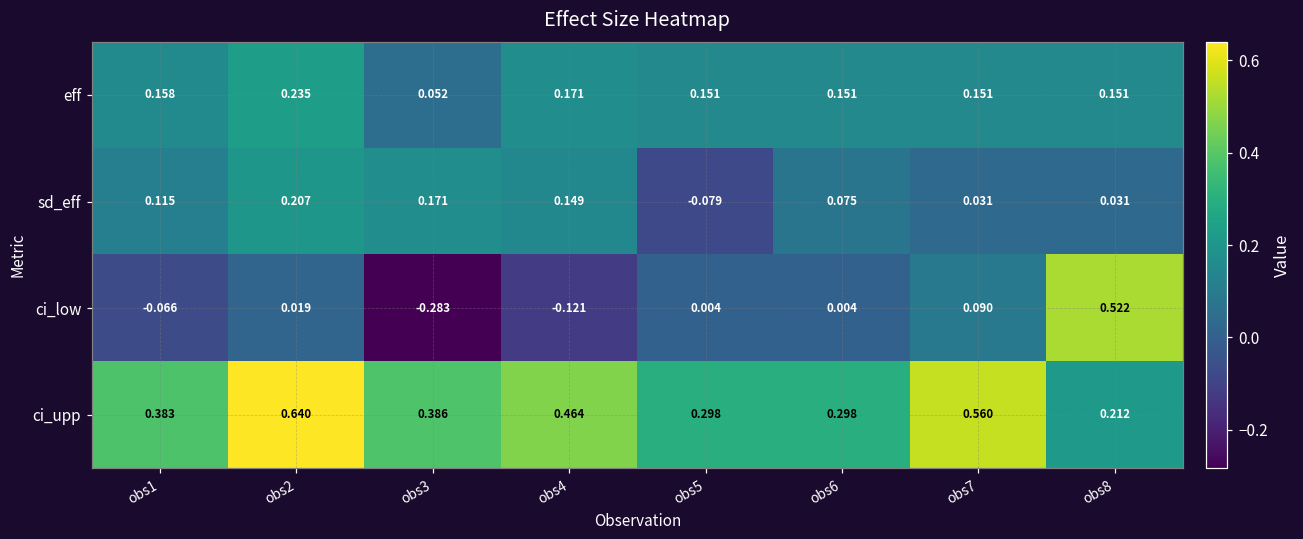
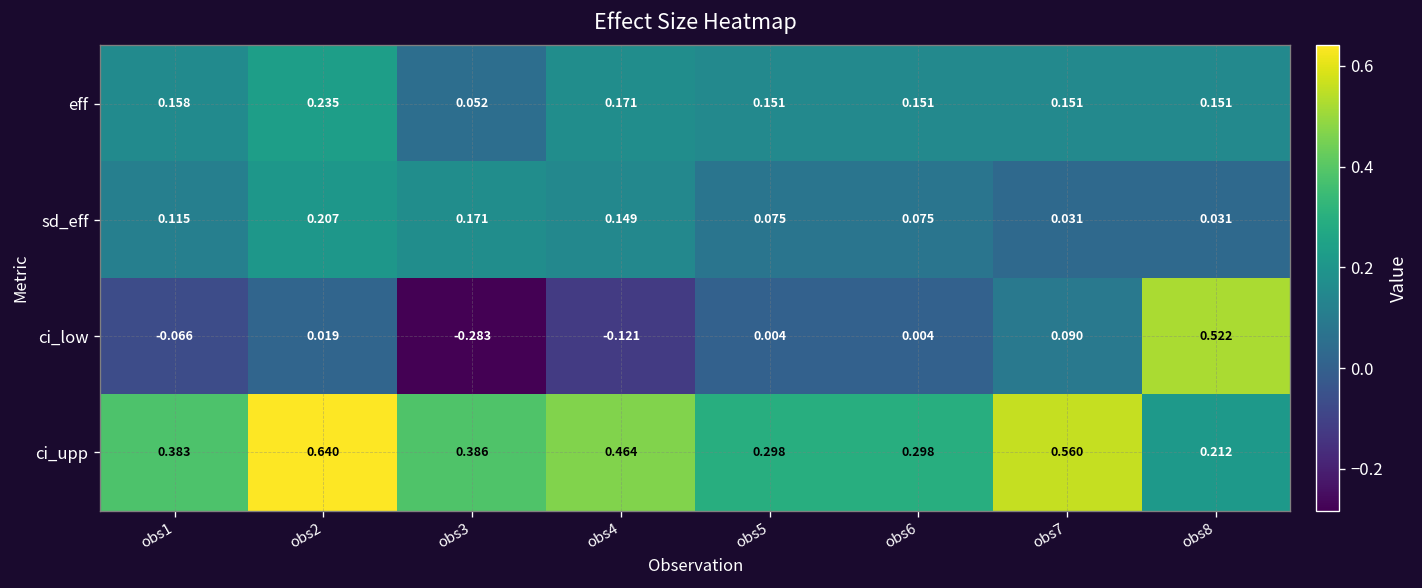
  {
    "eff": {
      "obs1": 0.158,
      "obs2": 0.235,
      "obs3": 0.052,
      "obs4": 0.171,
      "obs5": 0.151,
      "obs6": 0.151,
      "obs7": 0.151,
      "obs8": 0.151
    },
    "sd_eff": {
      "obs1": 0.115,
      "obs2": 0.207,
      "obs3": 0.171,
      "obs4": 0.149,
-     "obs5": -0.079,
+     "obs5": 0.075,
      "obs6": 0.075,
      "obs7": 0.031,
      "obs8": 0.031
    },
    "ci_low": {
      "obs1": -0.066,
      "obs2": 0.019,
      "obs3": -0.283,
      "obs4": -0.121,
      "obs5": 0.004,
      "obs6": 0.004,
      "obs7": 0.090,
      "obs8": 0.522
    },
    "ci_upp": {
      "obs1": 0.383,
      "obs2": 0.640,
      "obs3": 0.386,
      "obs4": 0.464,
      "obs5": 0.298,
      "obs6": 0.298,
      "obs7": 0.560,
      "obs8": 0.212
    }
  }
